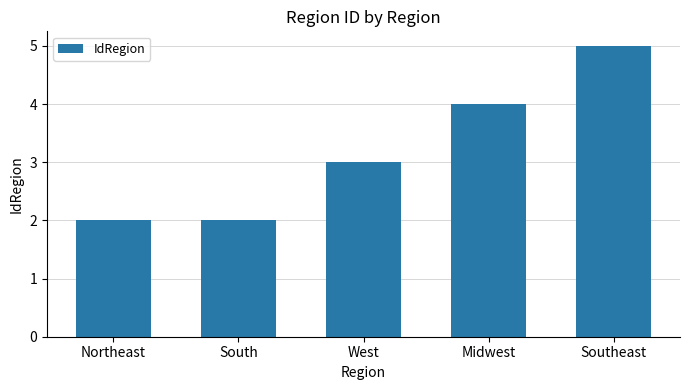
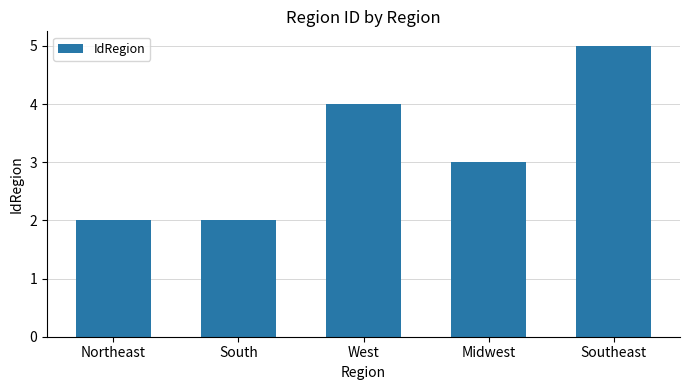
  {
    "Northeast": 2,
    "South": 2,
-   "West": 3,
-   "Midwest": 4,
+   "West": 4,
+   "Midwest": 3,
    "Southeast": 5
  }
